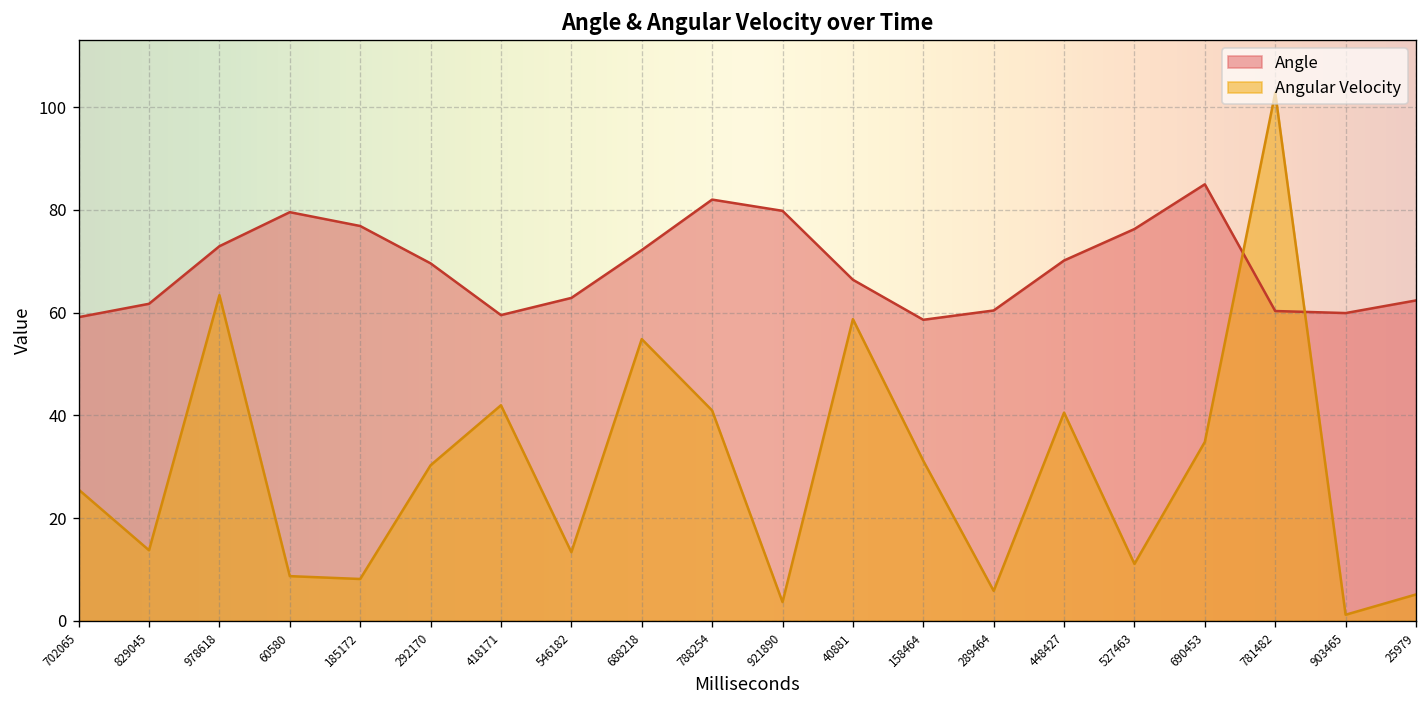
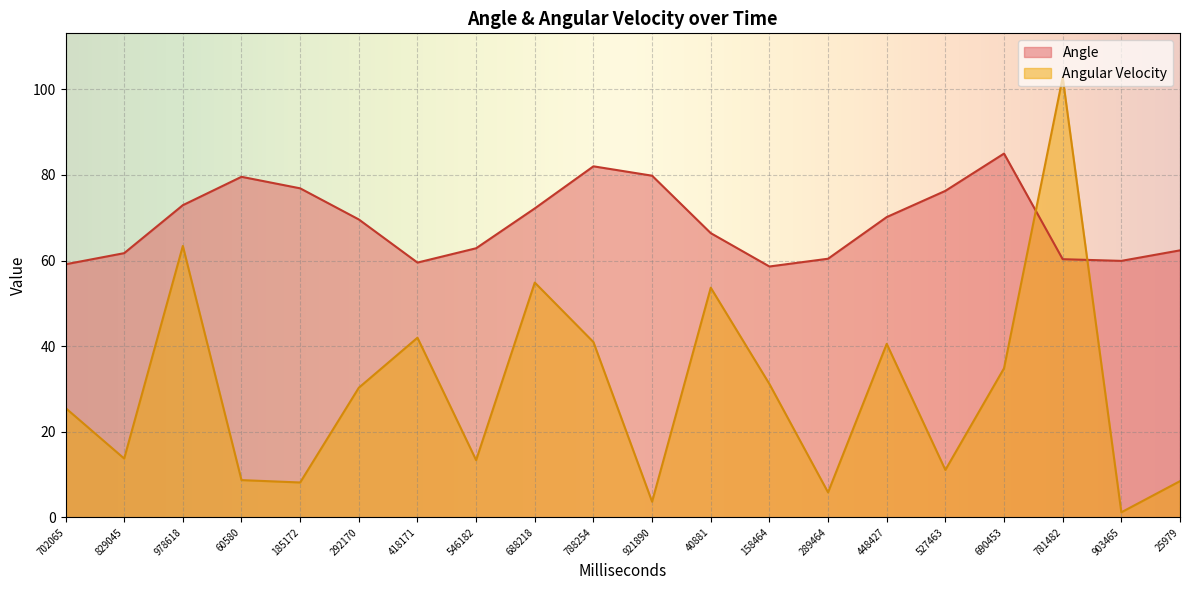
  {
    "Angle": {
      "702065": 59,
      "829045": 62,
      "978618": 73,
      "60580": 80,
      "185172": 77,
      "292170": 70,
      "418171": 60,
      "546182": 63,
      "688218": 72,
      "788254": 82,
      "921890": 80,
      "40881": 66,
      "158464": 59,
      "289464": 60,
      "448427": 70,
      "527463": 76,
      "690453": 85,
      "781482": 60,
      "903465": 60,
      "25979": 62
    },
    "Angular Velocity": {
      "702065": 26,
      "829045": 14,
      "978618": 63,
      "60580": 9,
      "185172": 8,
      "292170": 30,
      "418171": 42,
      "546182": 13,
      "688218": 55,
      "788254": 41,
      "921890": 4,
-     "40881": 59,
+     "40881": 54,
      "158464": 31,
      "289464": 6,
      "448427": 41,
      "527463": 11,
      "690453": 35,
      "903465": 1,
-     "25979": 5
+     "25979": 8
    }
  }
